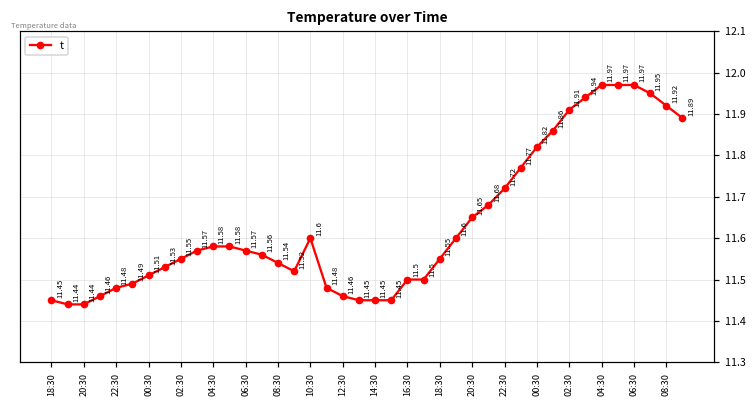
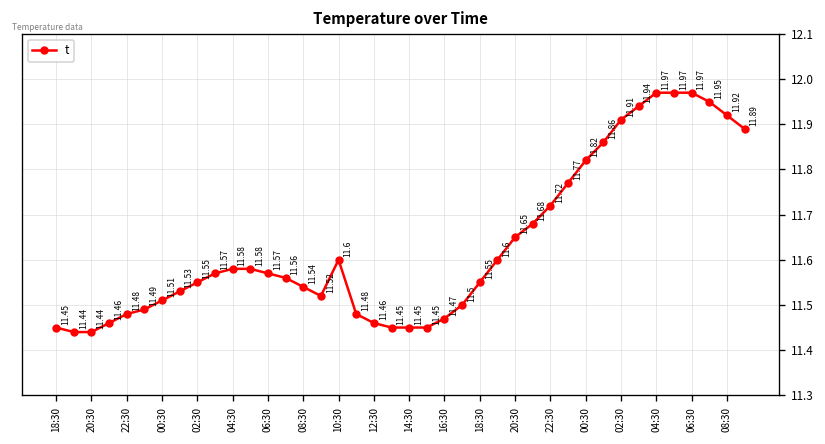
  {
    "10:30": 11.6,
    "12:30": 11.46,
    "14:30": 11.45,
-   "16:30": 11.5
+   "16:30": 11.47
  }
